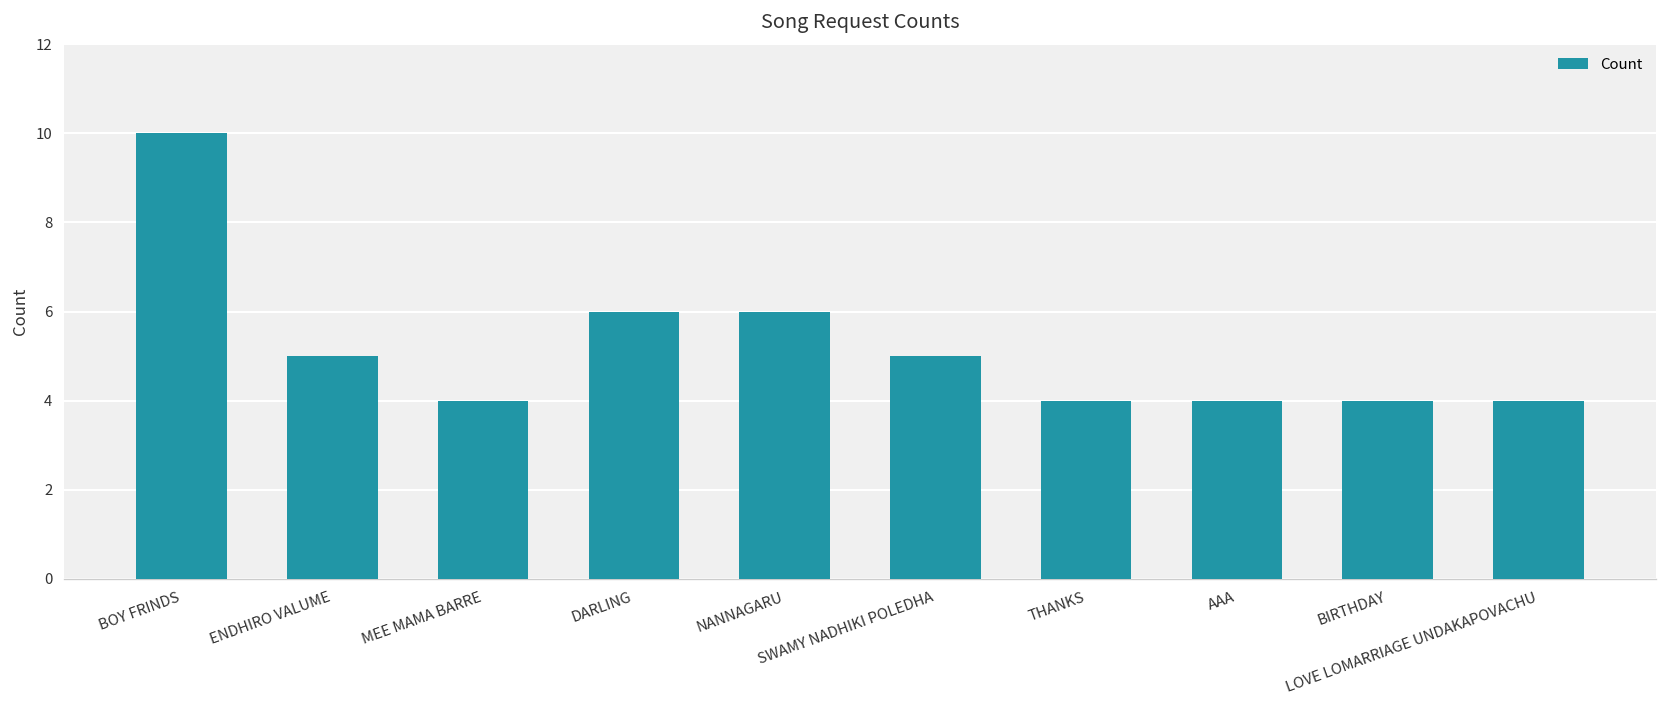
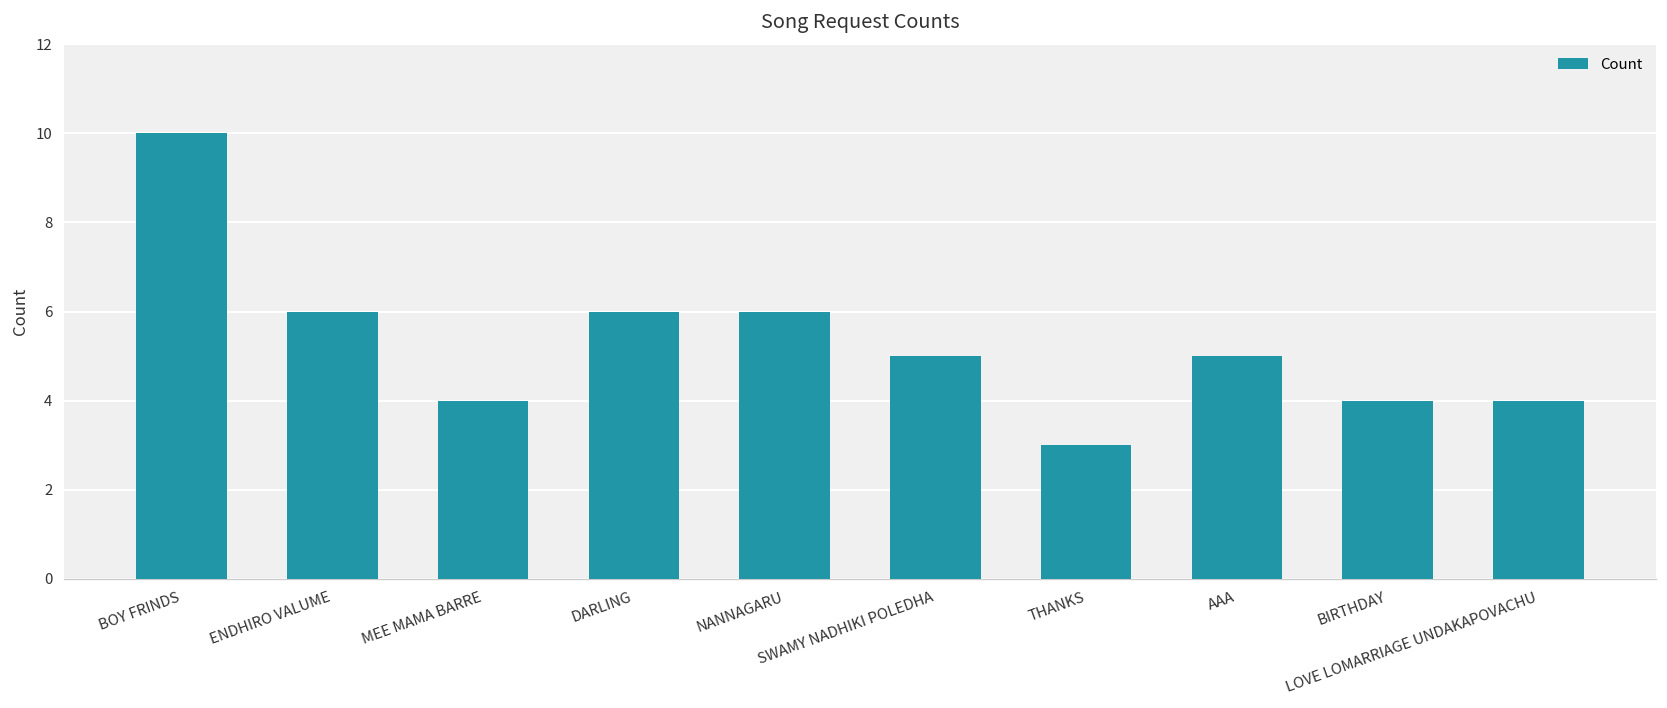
  {
    "BOY FRINDS": 10,
-   "ENDHIRO VALUME": 5,
+   "ENDHIRO VALUME": 6,
    "MEE MAMA BARRE": 4,
    "DARLING": 6,
    "NANNAGARU": 6,
    "SWAMY NADHIKI POLEDHA": 5,
-   "THANKS": 4,
-   "AAA": 4,
+   "THANKS": 3,
+   "AAA": 5,
    "BIRTHDAY": 4,
    "LOVE LOMARRIAGE UNDAKAPOVACHU": 4
  }
